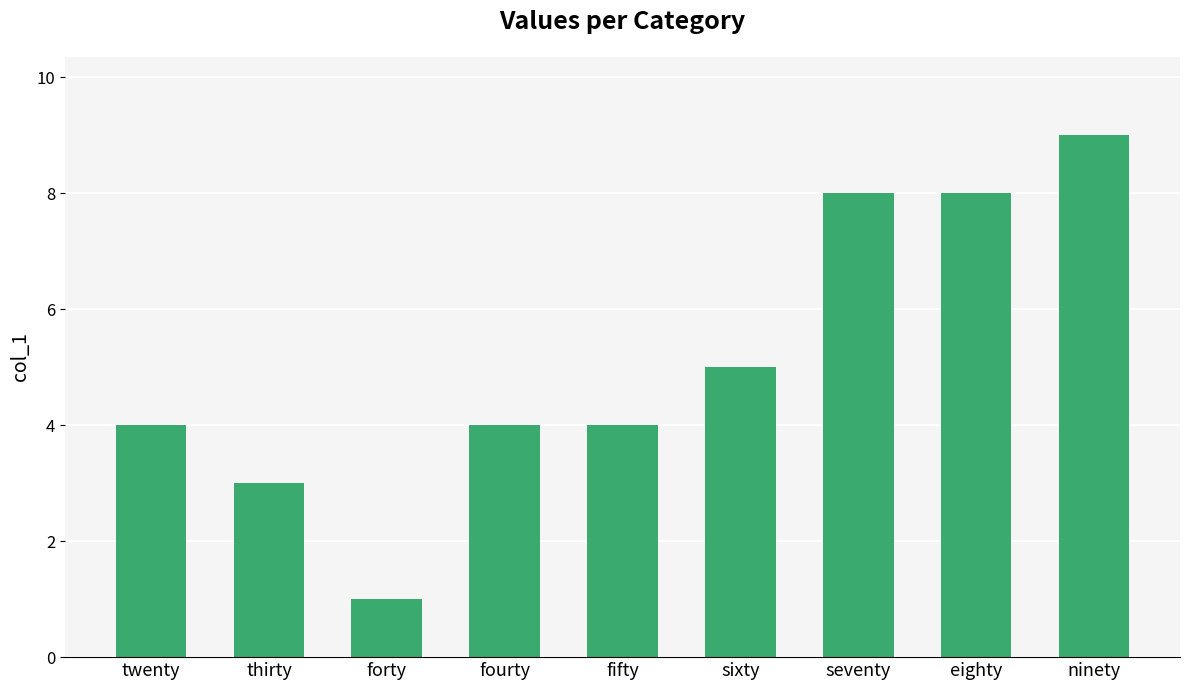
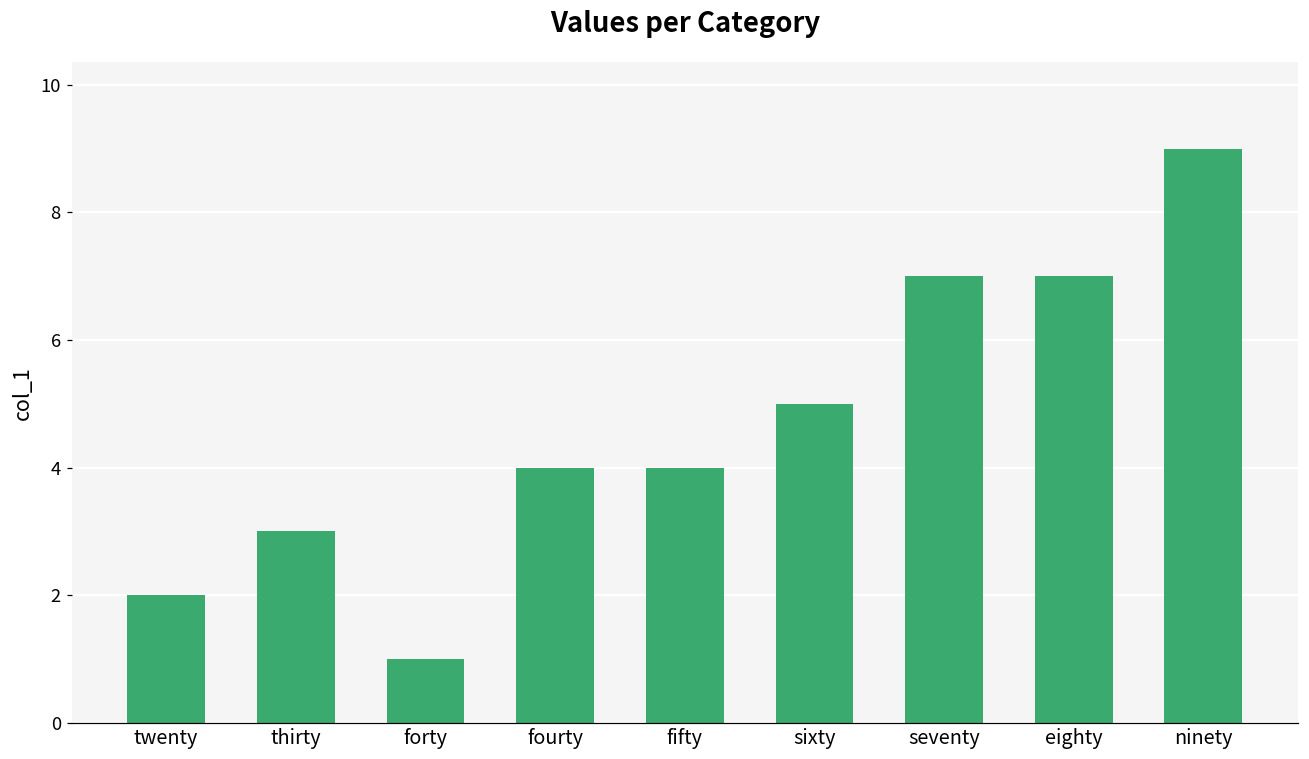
  {
-   "twenty": 4,
+   "twenty": 2,
    "thirty": 3,
    "forty": 1,
    "fourty": 4,
    "fifty": 4,
    "sixty": 5,
-   "seventy": 8,
-   "eighty": 8,
+   "seventy": 7,
+   "eighty": 7,
    "ninety": 9
  }
